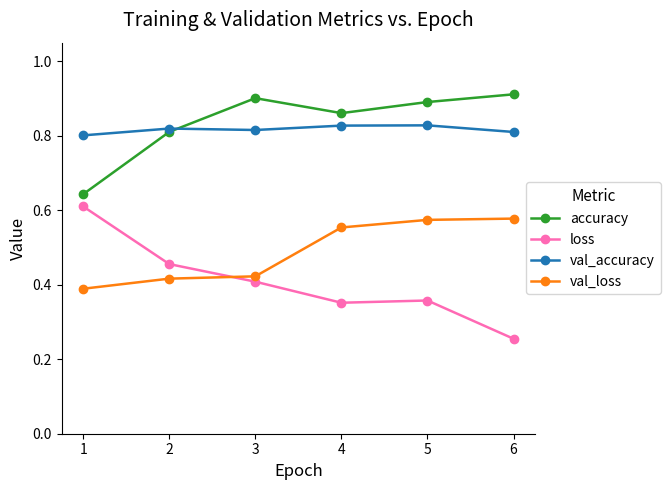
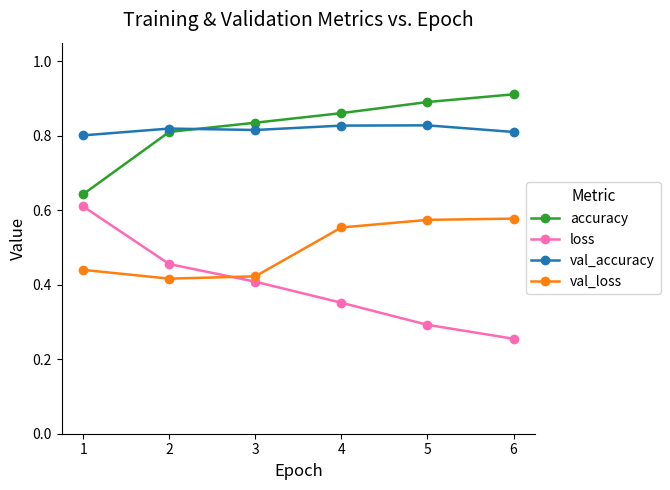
  {
    "accuracy": {
      "1": 0.64,
      "2": 0.81,
-     "3": 0.90,
+     "3": 0.84,
      "4": 0.86,
      "5": 0.89,
      "6": 0.91
    },
    "loss": {
      "1": 0.61,
      "2": 0.46,
      "3": 0.41,
      "4": 0.35,
-     "5": 0.36,
+     "5": 0.29,
      "6": 0.26
    },
    "val_accuracy": {
      "1": 0.80,
      "2": 0.82,
      "3": 0.82,
      "4": 0.83,
      "5": 0.83,
      "6": 0.81
    },
    "val_loss": {
-     "1": 0.39,
+     "1": 0.44,
      "2": 0.42,
      "3": 0.42,
      "4": 0.55,
      "5": 0.57,
      "6": 0.58
    }
  }
